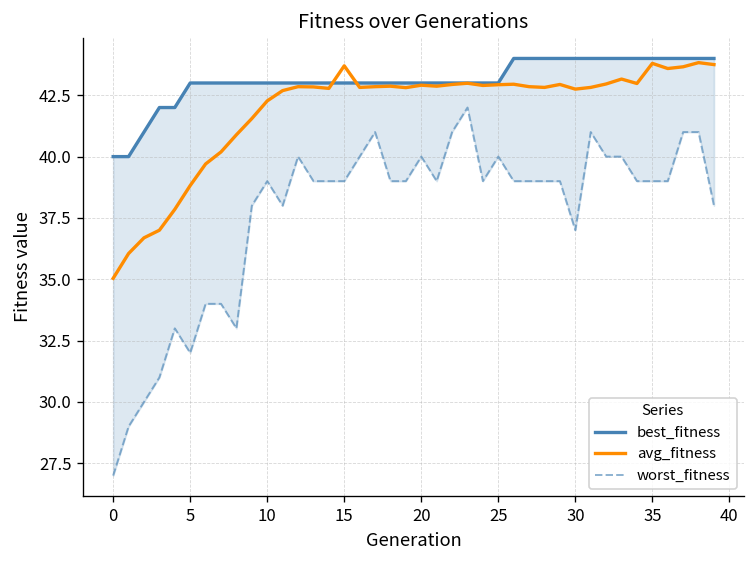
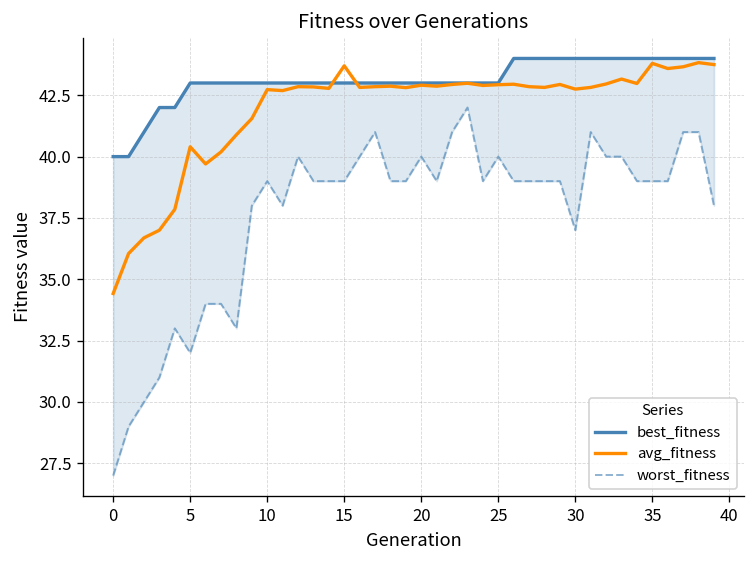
  {
    "avg_fitness": {
-     "0": 35.0,
-     "5": 38.8,
-     "10": 42.3,
+     "0": 34.4,
+     "5": 40.4,
+     "10": 42.7,
      "15": 43.7,
      "30": 42.8,
      "35": 43.8
    }
  }
